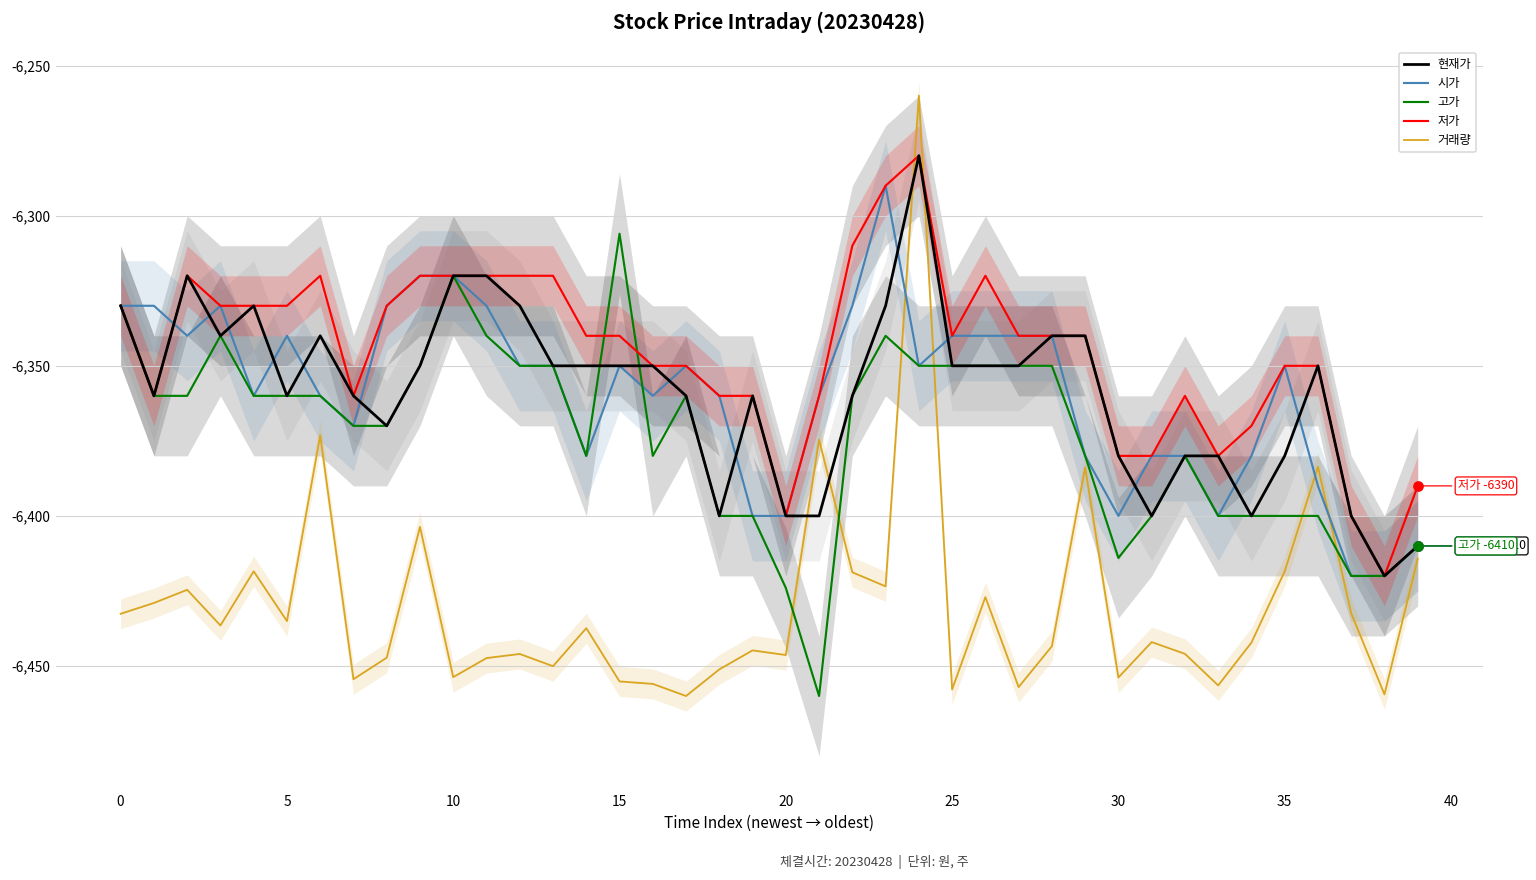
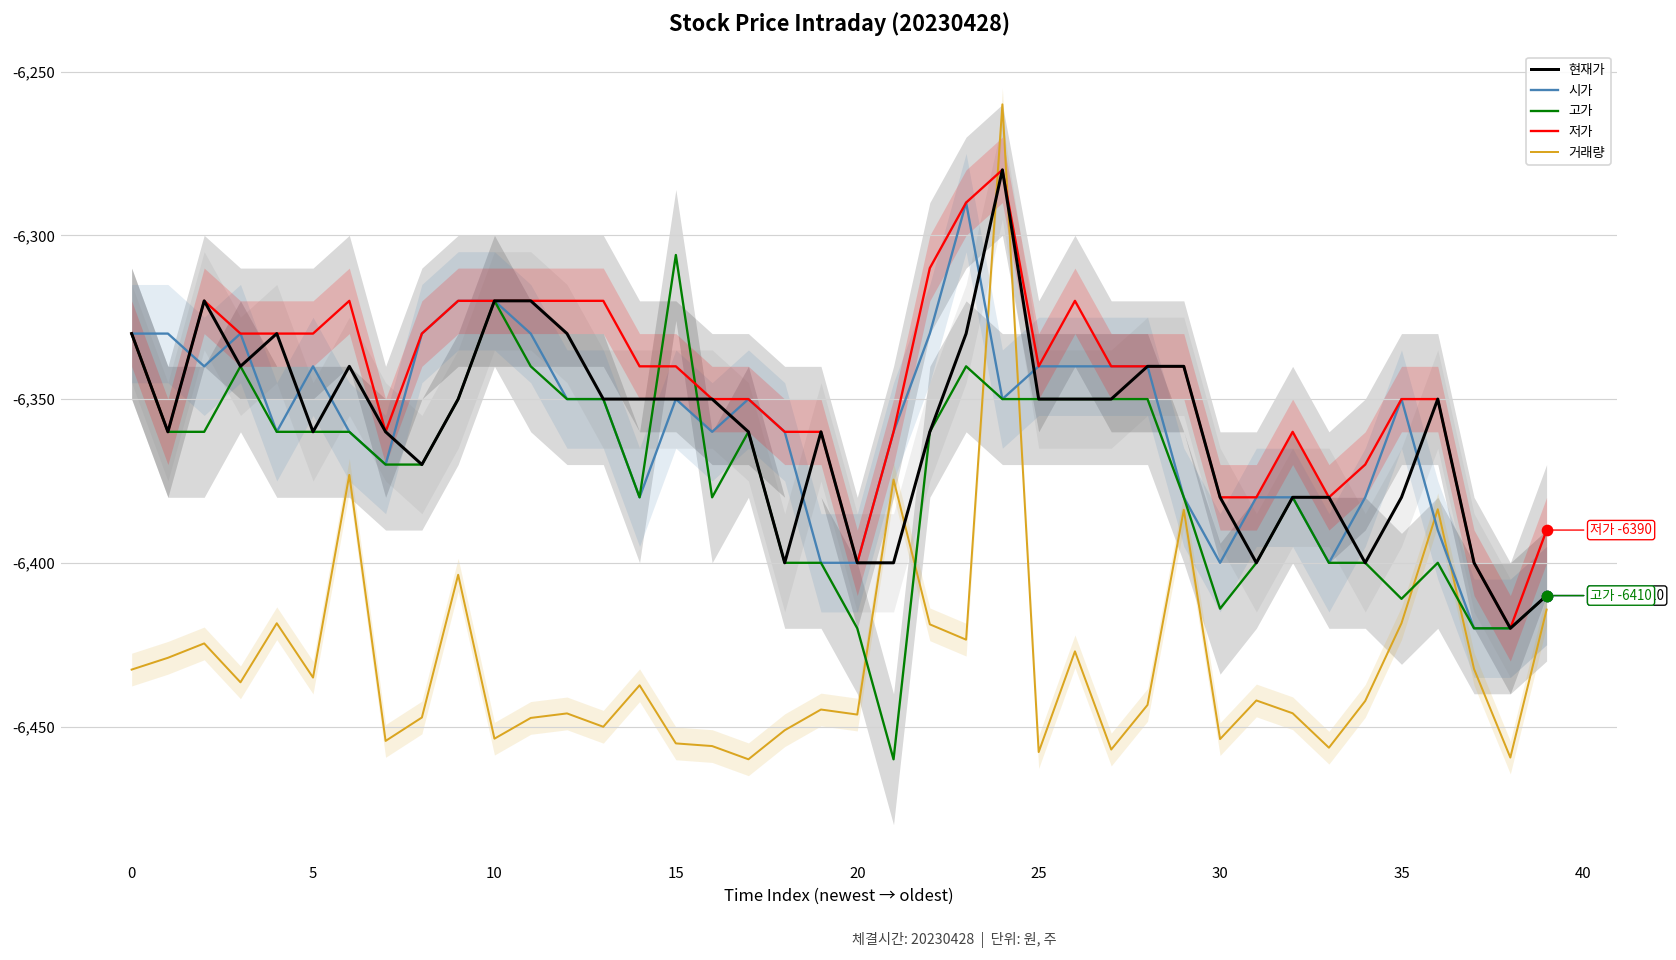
  {
    "고가": {
      "15": "-6,306",
-     "20": "-6,424",
+     "20": "-6,420",
      "30": "-6,414",
-     "35": "-6,400"
+     "35": "-6,411"
    }
  }
